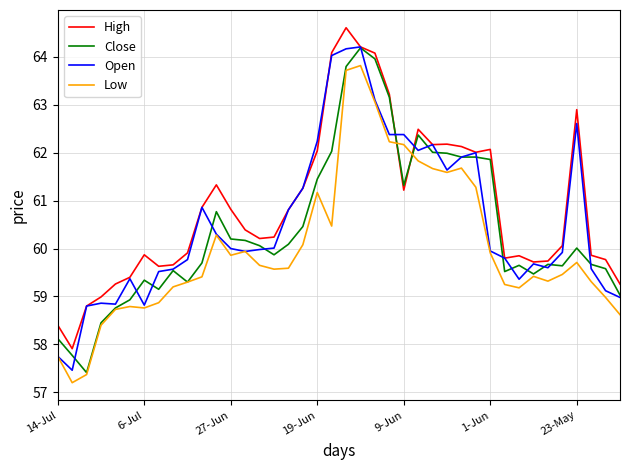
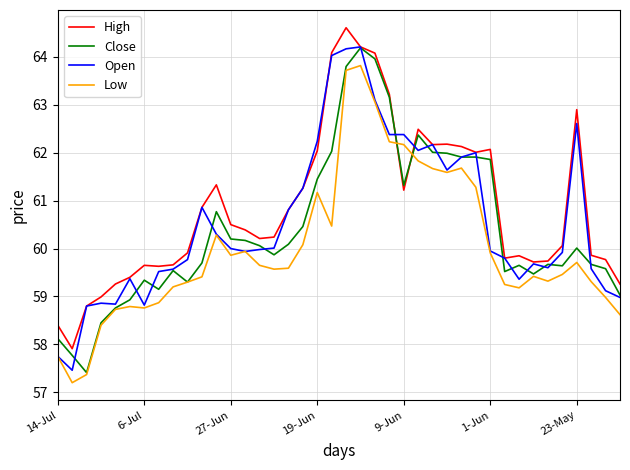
  {
    "High": {
      "14-Jul": 58.4,
-     "6-Jul": 59.9,
-     "27-Jun": 60.8,
+     "6-Jul": 59.7,
+     "27-Jun": 60.5,
      "19-Jun": 62.0,
      "9-Jun": 61.2,
      "1-Jun": 62.1,
      "23-May": 62.9
    },
    "Close": {
      "14-Jul": 58.1,
      "6-Jul": 59.3,
      "27-Jun": 60.2,
      "19-Jun": 61.5,
      "9-Jun": 61.3,
      "1-Jun": 61.9,
      "23-May": 60.0
    },
    "Open": {
      "6-Jul": 58.8,
      "27-Jun": 60.0,
      "19-Jun": 62.2,
      "9-Jun": 62.4,
      "23-May": 62.6
    },
    "Low": {
      "6-Jul": 58.8,
      "27-Jun": 59.9,
      "19-Jun": 61.2,
      "9-Jun": 62.2,
      "23-May": 59.7
    }
  }
